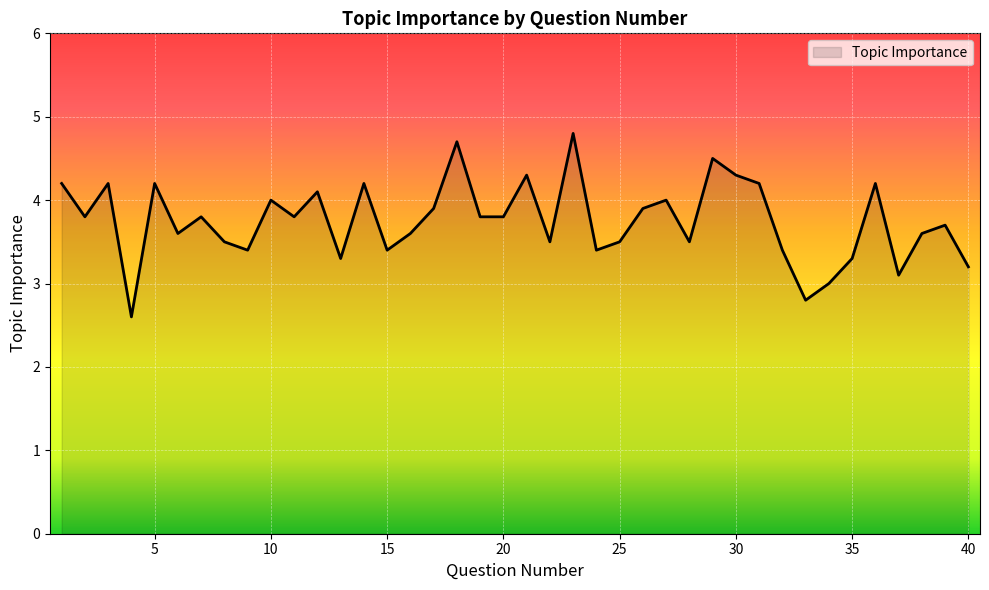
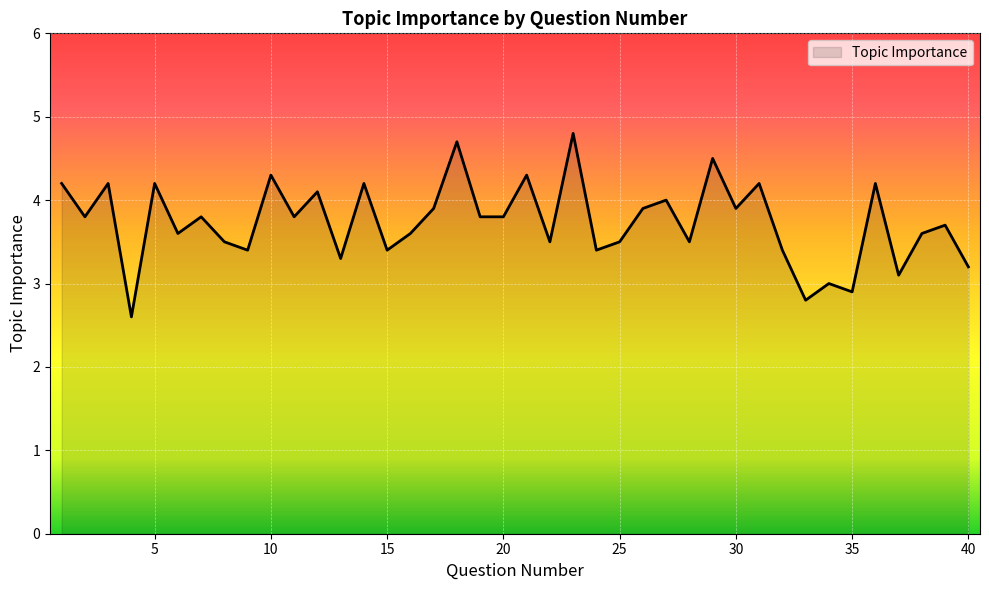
  {
    "5": 4.2,
-   "10": 4.0,
+   "10": 4.3,
    "15": 3.4,
    "20": 3.8,
    "25": 3.5,
-   "30": 4.3,
-   "35": 3.3,
+   "30": 3.9,
+   "35": 2.9,
    "40": 3.2
  }
